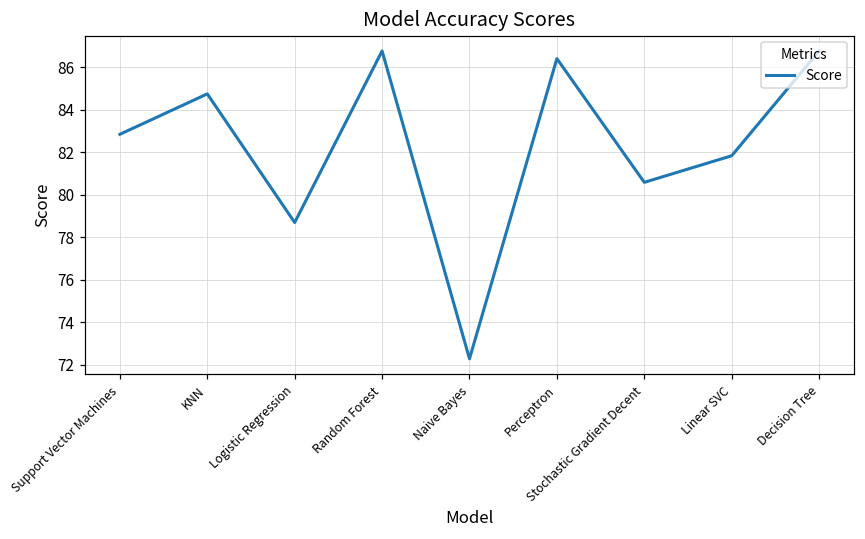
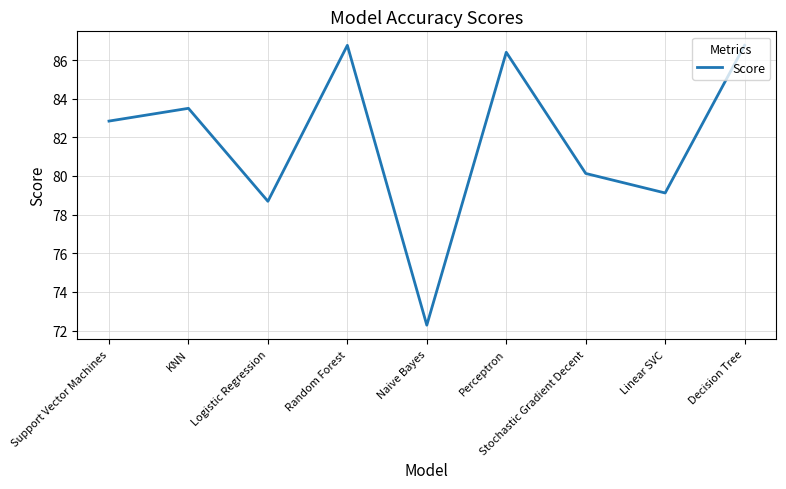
  {
    "Support Vector Machines": 82.8,
-   "KNN": 84.7,
+   "KNN": 83.5,
    "Logistic Regression": 78.7,
    "Random Forest": 86.8,
    "Naive Bayes": 72.3,
    "Perceptron": 86.4,
-   "Stochastic Gradient Decent": 80.6,
-   "Linear SVC": 81.8
+   "Stochastic Gradient Decent": 80.1,
+   "Linear SVC": 79.1
  }
